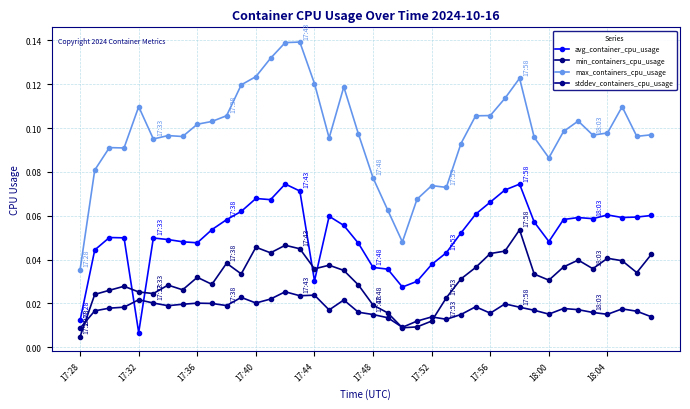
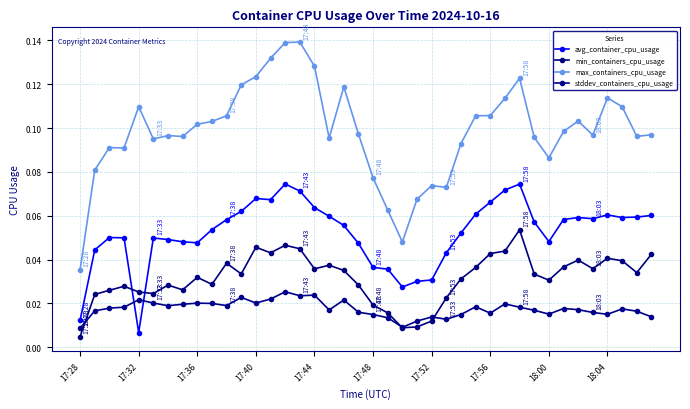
  {
    "avg_container_cpu_usage": {
      "17:32": 0.007,
      "17:36": 0.048,
      "17:40": 0.068,
-     "17:44": 0.030,
-     "17:52": 0.038,
+     "17:44": 0.064,
+     "17:52": 0.031,
      "17:56": 0.066,
      "18:00": 0.048
    },
    "max_containers_cpu_usage": {
      "17:28": 0.035,
      "17:32": 0.110,
      "17:36": 0.102,
      "17:40": 0.123,
-     "17:44": 0.120,
+     "17:44": 0.128,
      "17:52": 0.074,
      "17:56": 0.106,
      "18:00": 0.086,
-     "18:04": 0.098
+     "18:04": 0.114
    }
  }
